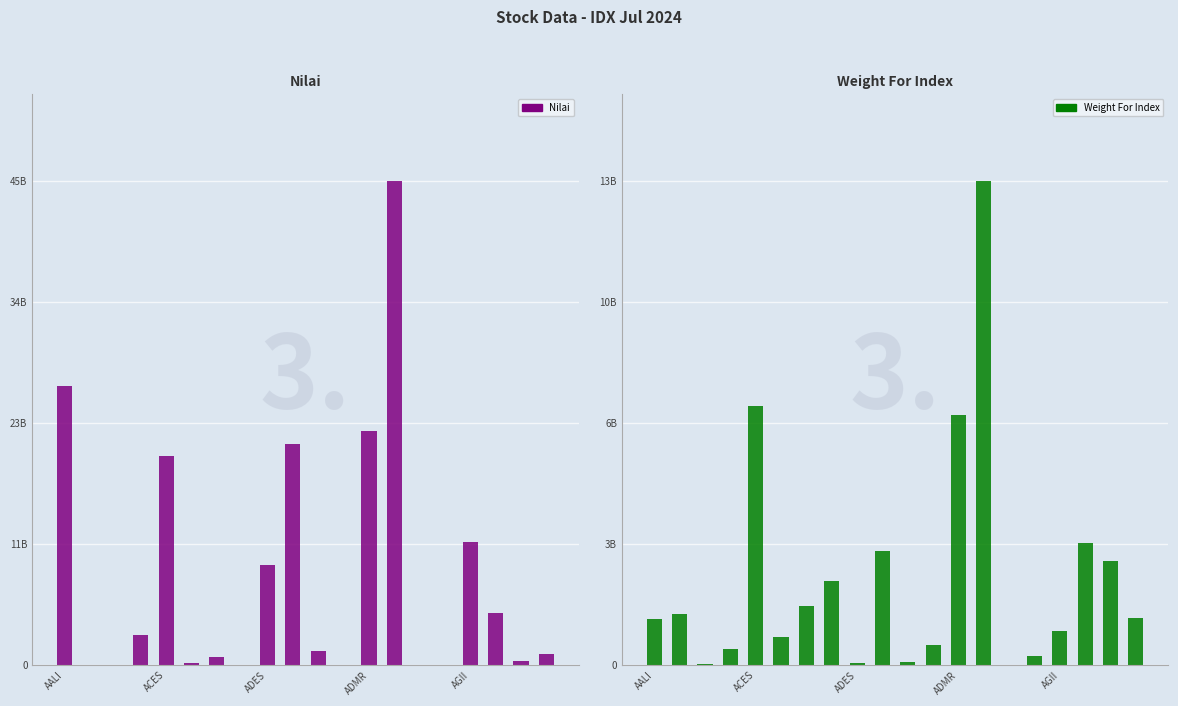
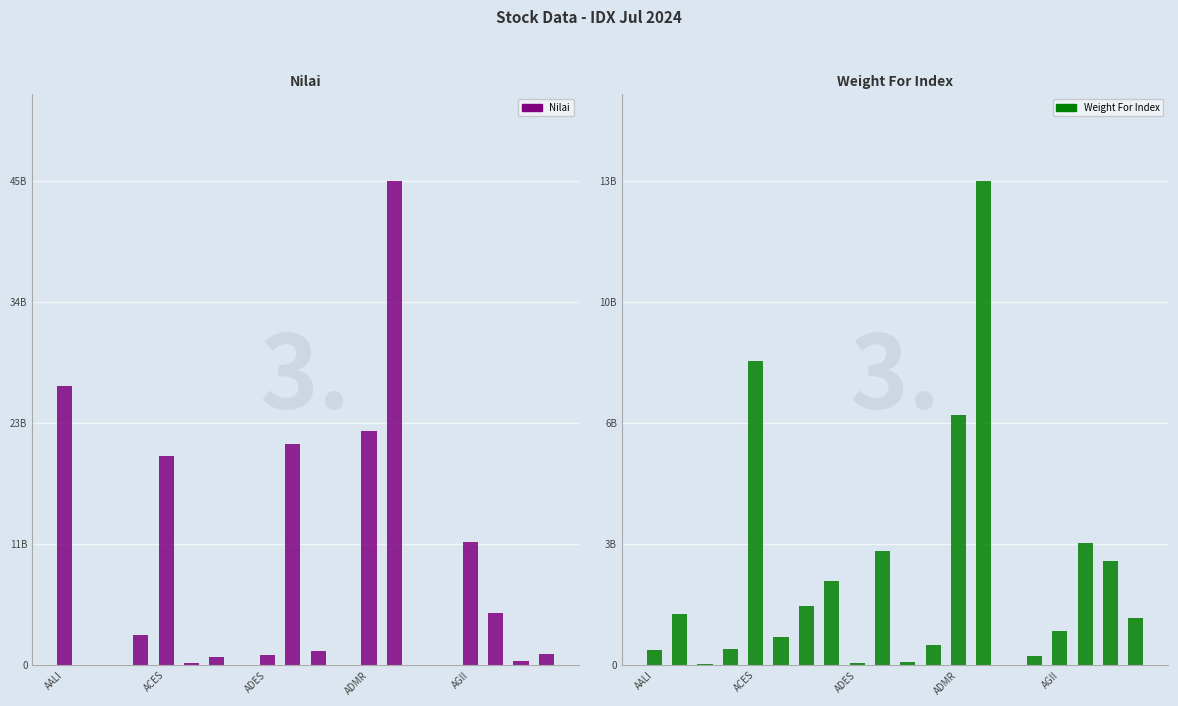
  {
    "Nilai": {
      "AALI": 26100000000,
      "ACES": 19500000000,
-     "ADES": 9300000000,
+     "ADES": 900000000,
      "ADMR": 21800000000,
      "AGII": 11500000000
    },
    "Weight For Index": {
-     "AALI": 1200000000,
-     "ACES": 6800000000,
+     "AALI": 400000000,
+     "ACES": 8000000000,
      "ADMR": 6600000000,
      "AGII": 900000000
    }
  }
